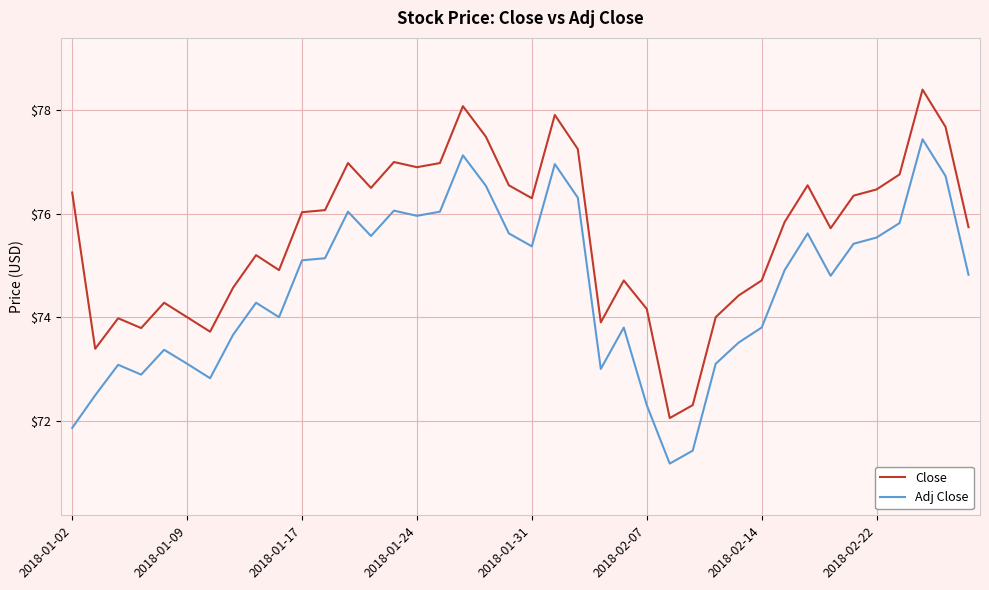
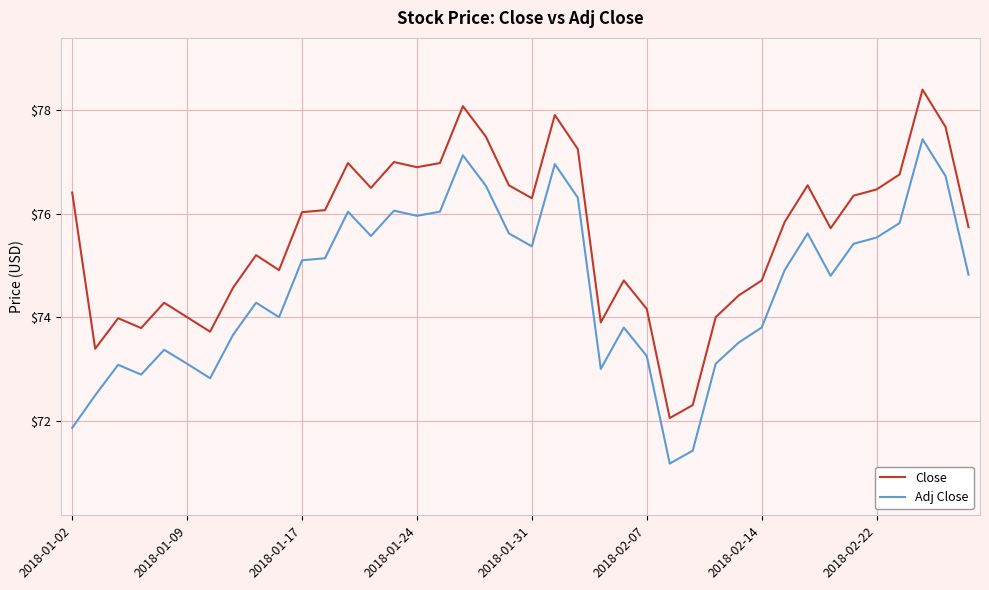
  {
    "Close": {
      "2018-01-02": "$76.4",
      "2018-01-09": "$74.0",
      "2018-01-17": "$76.0",
      "2018-01-24": "$76.9",
      "2018-01-31": "$76.3",
      "2018-02-07": "$74.2",
      "2018-02-14": "$74.7",
      "2018-02-22": "$76.5"
    },
    "Adj Close": {
      "2018-01-02": "$71.9",
      "2018-01-09": "$73.1",
      "2018-01-17": "$75.1",
      "2018-01-24": "$76.0",
      "2018-01-31": "$75.4",
-     "2018-02-07": "$72.3",
+     "2018-02-07": "$73.3",
      "2018-02-14": "$73.8",
      "2018-02-22": "$75.5"
    }
  }
